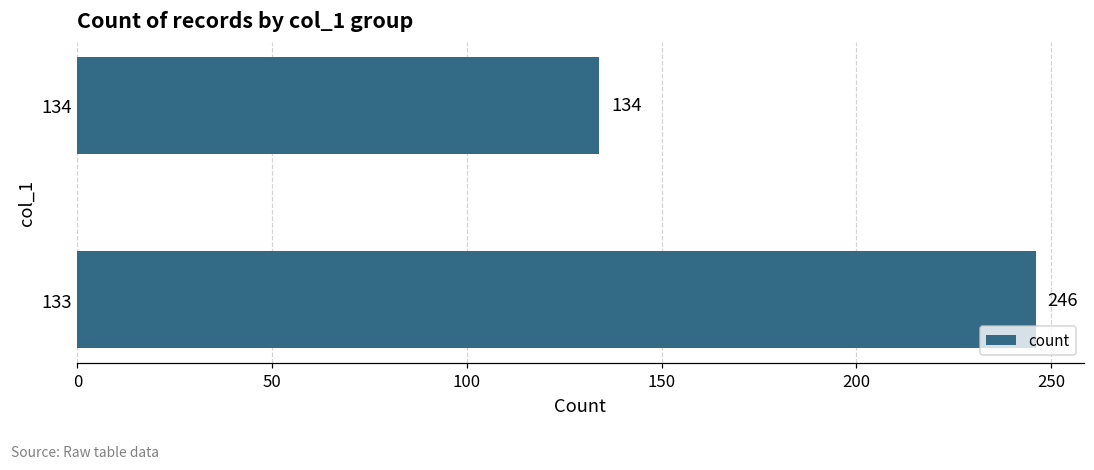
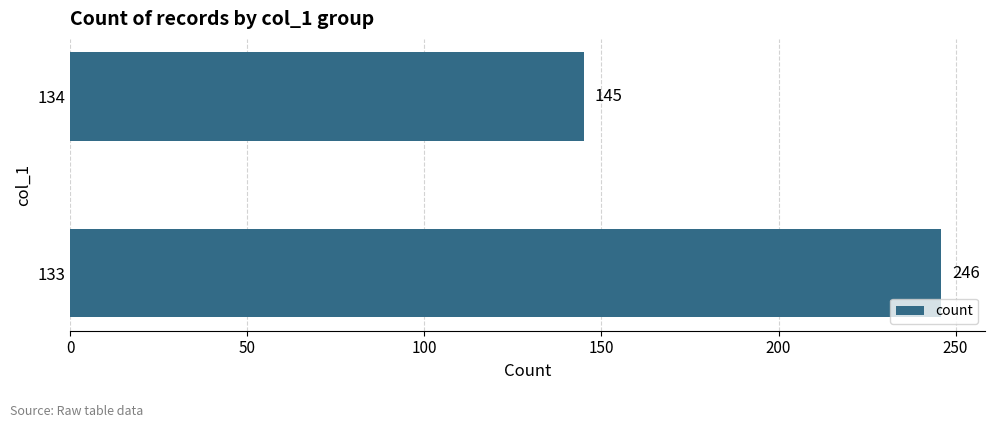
  {
-   "134": 134,
+   "134": 145,
    "133": 246
  }
